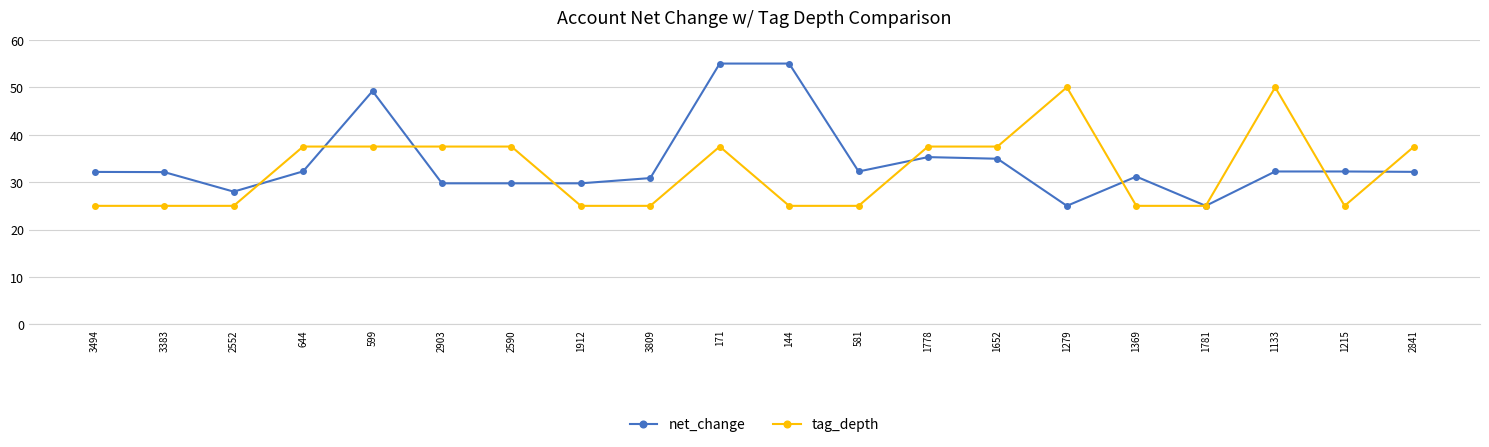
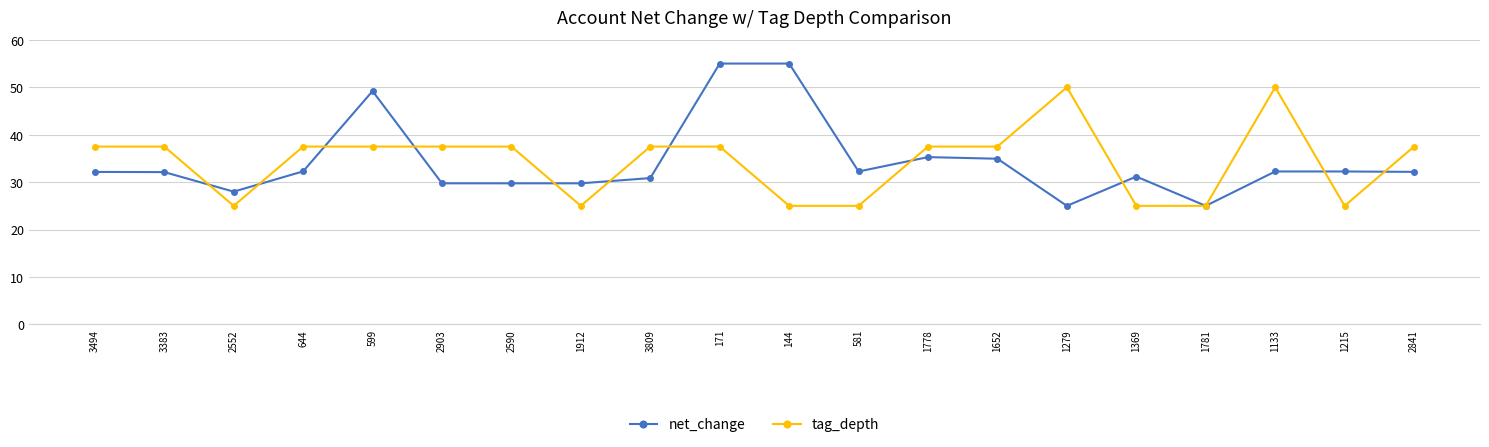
  {
    "net_change": {
      "3494": 32,
      "3383": 32,
      "2552": 28,
      "644": 32,
      "599": 49,
      "2903": 30,
      "2590": 30,
      "1912": 30,
      "3809": 31,
      "171": 55,
      "144": 55,
      "581": 32,
      "1778": 35,
      "1652": 35,
      "1279": 25,
      "1369": 31,
      "1133": 32,
      "1215": 32,
      "2841": 32
    },
    "tag_depth": {
-     "3494": 25,
-     "3383": 25,
+     "3494": 38,
+     "3383": 38,
      "2552": 25,
      "644": 38,
      "599": 38,
      "2903": 38,
      "2590": 38,
      "1912": 25,
-     "3809": 25,
+     "3809": 38,
      "171": 38,
      "144": 25,
      "581": 25,
      "1778": 38,
      "1652": 38,
      "1279": 50,
      "1369": 25,
      "1133": 50,
      "1215": 25,
      "2841": 38
    }
  }
